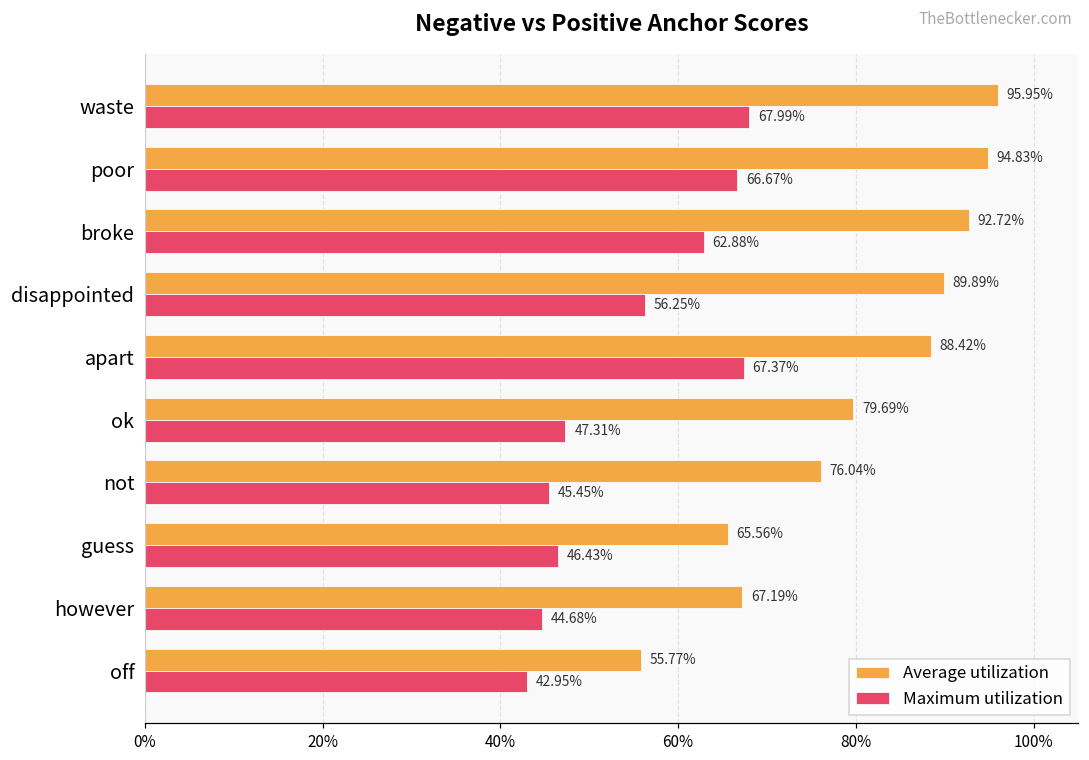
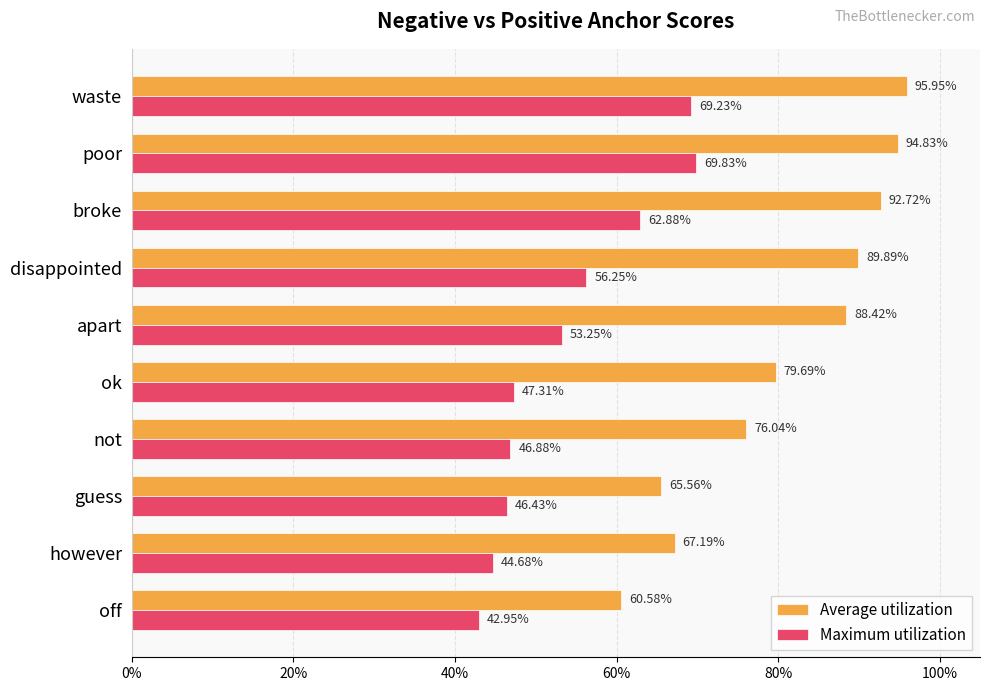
  {
    "Average utilization": {
      "waste": "95.95%",
      "poor": "94.83%",
      "broke": "92.72%",
      "disappointed": "89.89%",
      "apart": "88.42%",
      "ok": "79.69%",
      "not": "76.04%",
      "guess": "65.56%",
      "however": "67.19%",
-     "off": "55.77%"
+     "off": "60.58%"
    },
    "Maximum utilization": {
-     "waste": "67.99%",
-     "poor": "66.67%",
+     "waste": "69.23%",
+     "poor": "69.83%",
      "broke": "62.88%",
      "disappointed": "56.25%",
-     "apart": "67.37%",
+     "apart": "53.25%",
      "ok": "47.31%",
-     "not": "45.45%",
+     "not": "46.88%",
      "guess": "46.43%",
      "however": "44.68%",
      "off": "42.95%"
    }
  }
